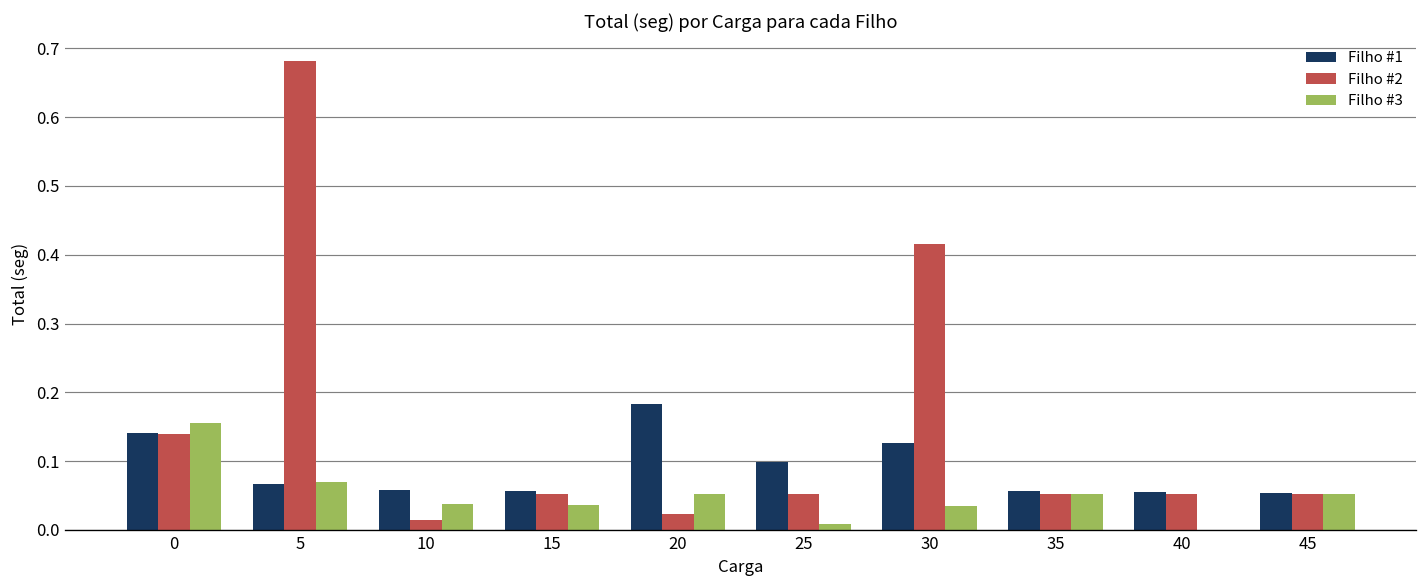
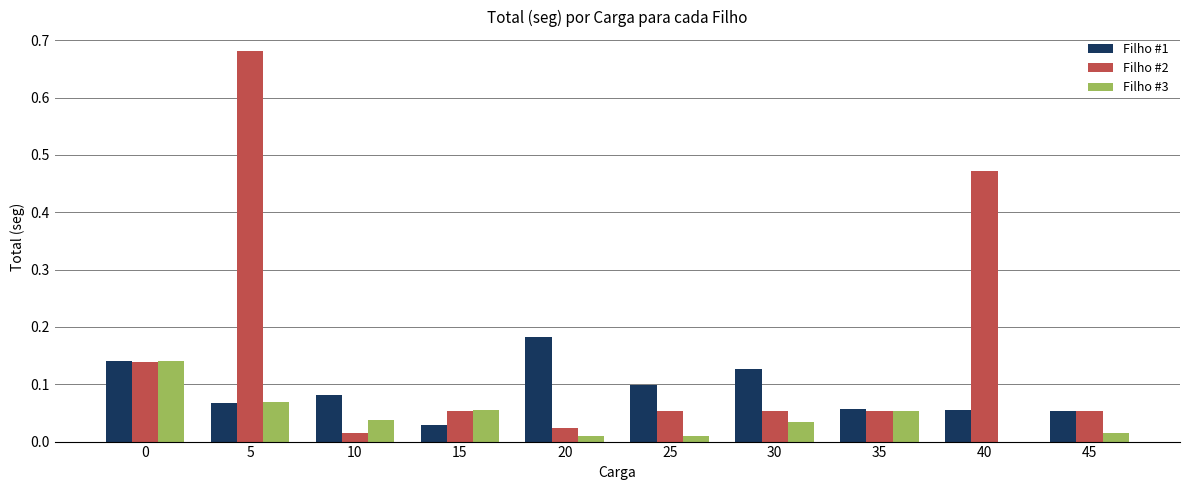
  {
    "Filho #1": {
      "0": 0.14,
      "5": 0.07,
-     "10": 0.06,
-     "15": 0.06,
+     "10": 0.08,
+     "15": 0.03,
      "20": 0.18,
      "25": 0.10,
      "30": 0.13,
      "35": 0.06,
      "40": 0.06,
      "45": 0.05
    },
    "Filho #2": {
      "0": 0.14,
      "5": 0.68,
      "10": 0.01,
      "15": 0.05,
      "20": 0.02,
      "25": 0.05,
-     "30": 0.42,
+     "30": 0.05,
      "35": 0.05,
-     "40": 0.05,
+     "40": 0.47,
      "45": 0.05
    },
    "Filho #3": {
-     "0": 0.15,
+     "0": 0.14,
      "5": 0.07,
      "10": 0.04,
-     "15": 0.04,
-     "20": 0.05,
+     "15": 0.05,
+     "20": 0.01,
      "25": 0.01,
      "30": 0.03,
      "35": 0.05,
-     "45": 0.05
+     "45": 0.01
    }
  }
